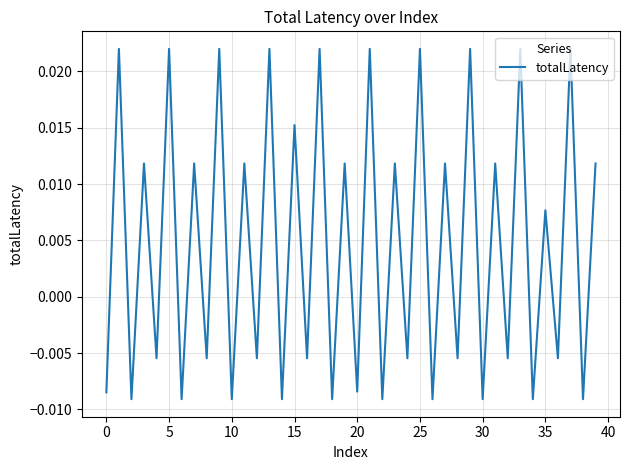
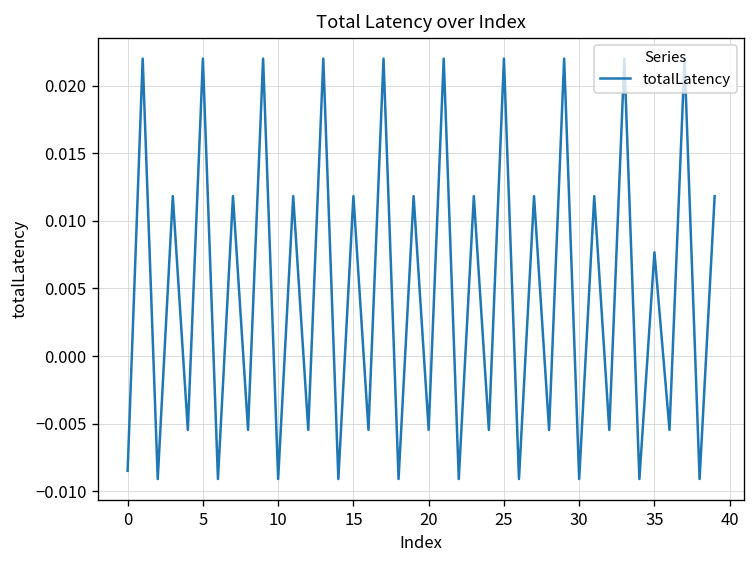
  {
    "0": -0.0085,
    "5": 0.0220,
    "10": -0.0091,
-   "15": 0.0152,
-   "20": -0.0084,
+   "15": 0.0118,
+   "20": -0.0055,
    "25": 0.0220,
    "30": -0.0091,
    "35": 0.0077
  }
